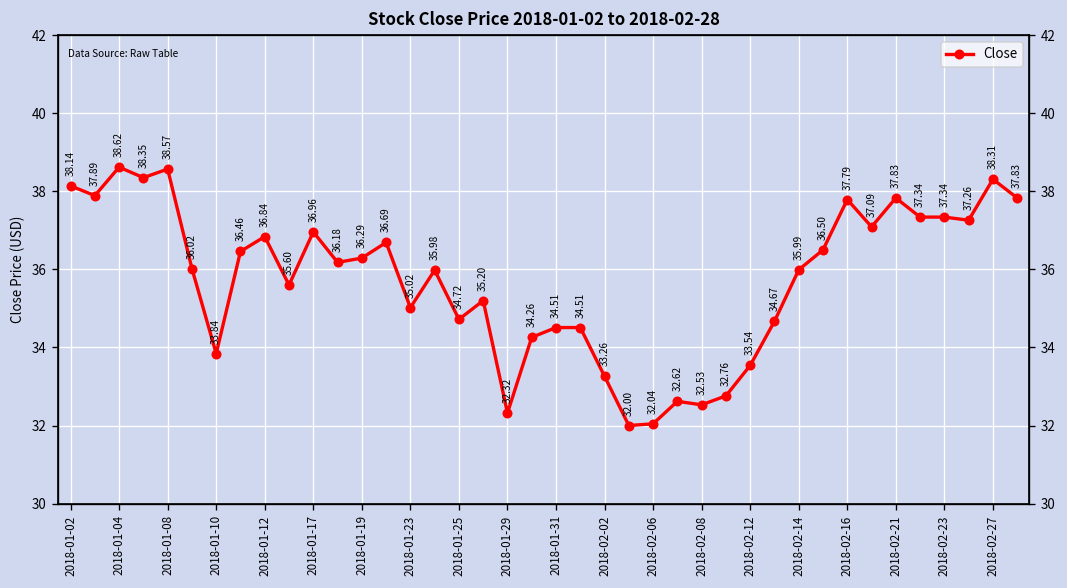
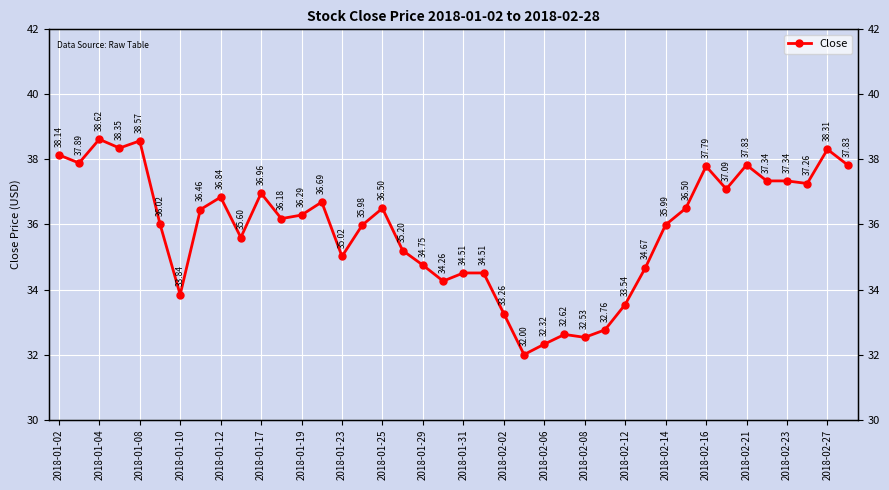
  {
    "2018-01-02": 38.14,
    "2018-01-04": 38.62,
    "2018-01-08": 38.57,
    "2018-01-10": 33.84,
    "2018-01-12": 36.84,
    "2018-01-17": 36.96,
    "2018-01-19": 36.29,
    "2018-01-23": 35.02,
-   "2018-01-25": 34.72,
-   "2018-01-29": 32.32,
+   "2018-01-25": 36.50,
+   "2018-01-29": 34.75,
    "2018-01-31": 34.51,
    "2018-02-02": 33.26,
-   "2018-02-06": 32.04,
+   "2018-02-06": 32.32,
    "2018-02-08": 32.53,
    "2018-02-12": 33.54,
    "2018-02-14": 35.99,
    "2018-02-16": 37.79,
    "2018-02-21": 37.83,
    "2018-02-23": 37.34,
    "2018-02-27": 38.31
  }
